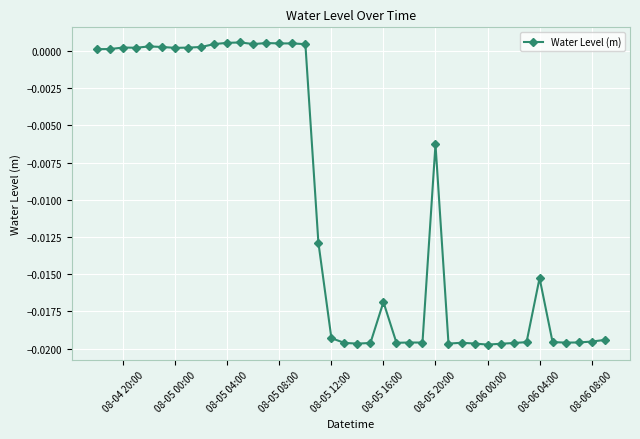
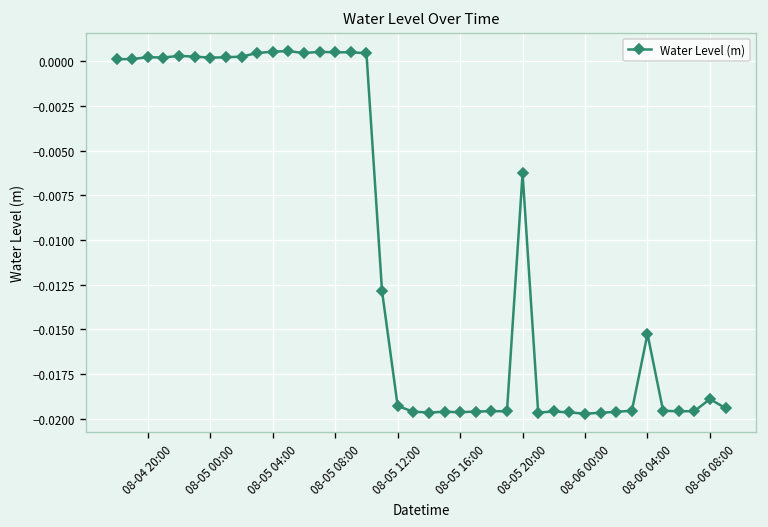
  {
    "08-04 20:00": 0.0002,
    "08-05 00:00": 0.0002,
    "08-05 04:00": 0.0005,
    "08-05 08:00": 0.0005,
    "08-05 12:00": -0.0193,
-   "08-05 16:00": -0.0169,
+   "08-05 16:00": -0.0196,
    "08-05 20:00": -0.0063,
    "08-06 00:00": -0.0197,
    "08-06 04:00": -0.0153,
-   "08-06 08:00": -0.0195
+   "08-06 08:00": -0.0189
  }
